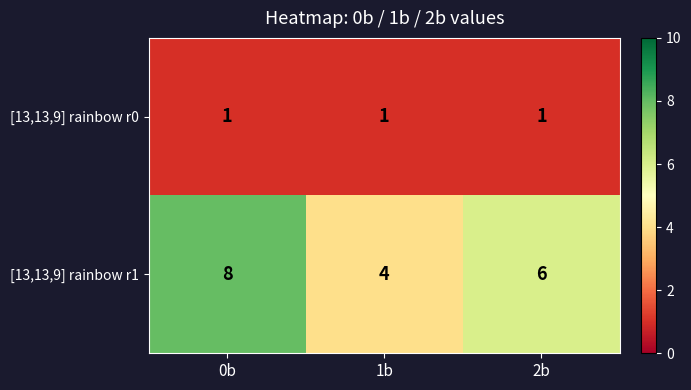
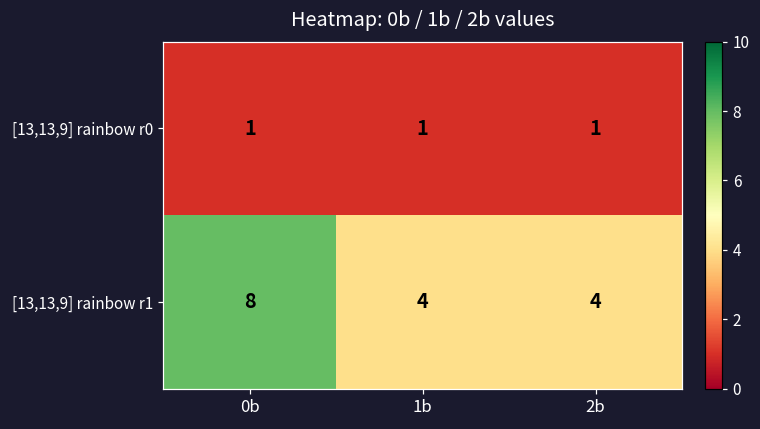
  {
    "[13,13,9] rainbow r0": {
      "0b": 1,
      "1b": 1,
      "2b": 1
    },
    "[13,13,9] rainbow r1": {
      "0b": 8,
      "1b": 4,
-     "2b": 6
+     "2b": 4
    }
  }
